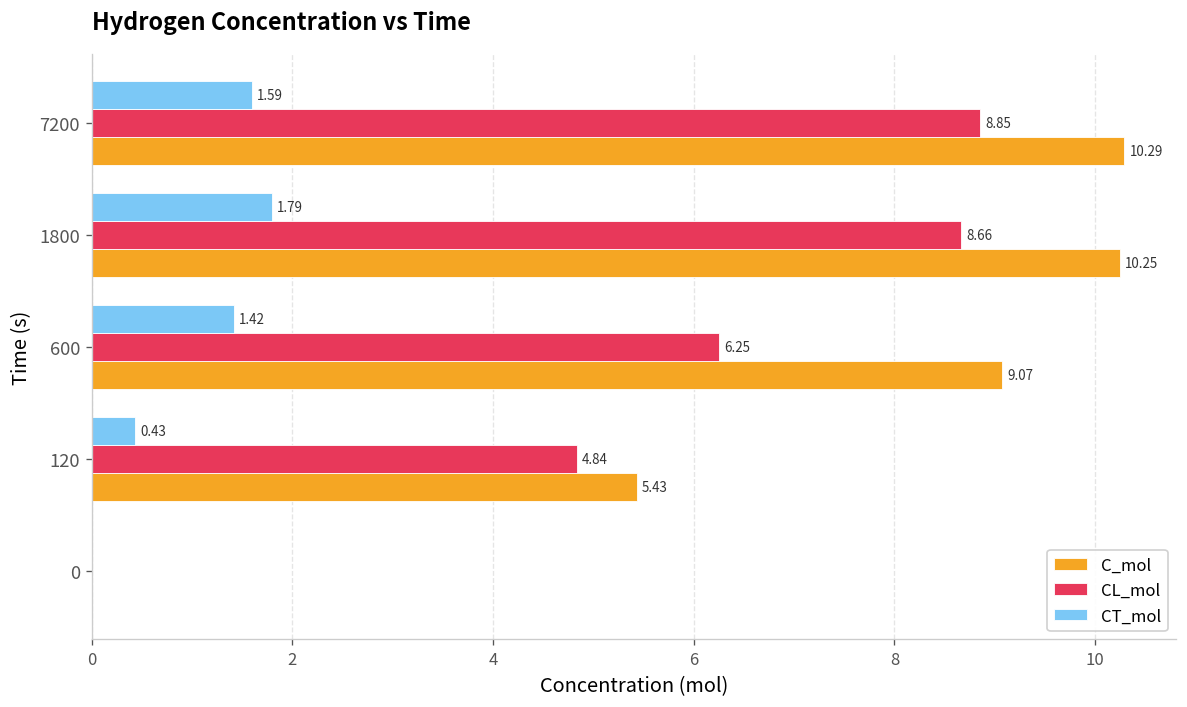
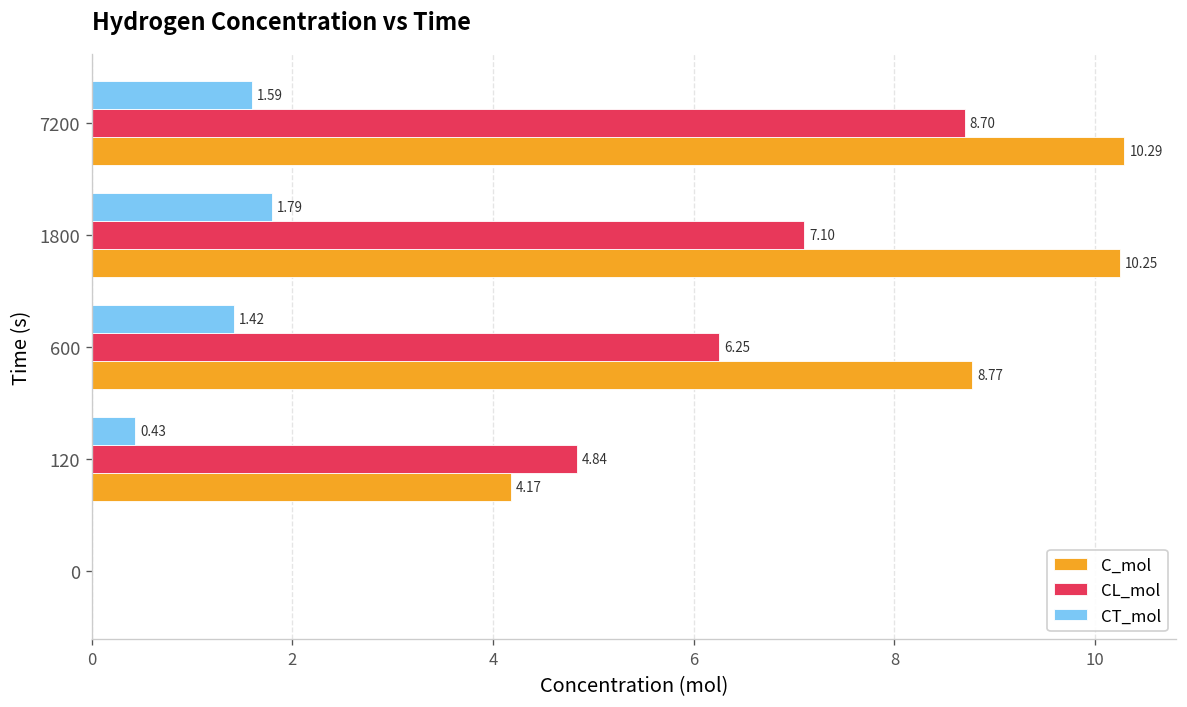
  {
    "C_mol": {
      "7200": 10.29,
      "1800": 10.25,
-     "600": 9.07,
-     "120": 5.43
+     "600": 8.77,
+     "120": 4.17
    },
    "CL_mol": {
-     "7200": 8.85,
-     "1800": 8.66,
+     "7200": 8.70,
+     "1800": 7.10,
      "600": 6.25,
      "120": 4.84
    },
    "CT_mol": {
      "7200": 1.59,
      "1800": 1.79,
      "600": 1.42,
      "120": 0.43
    }
  }
